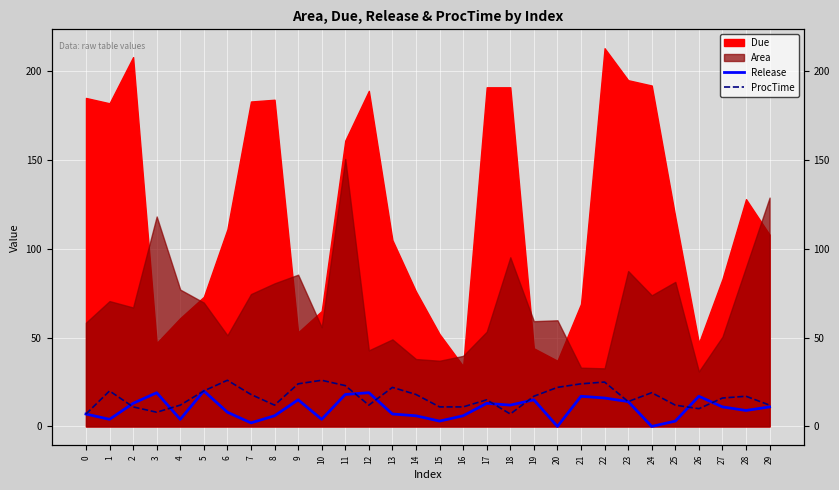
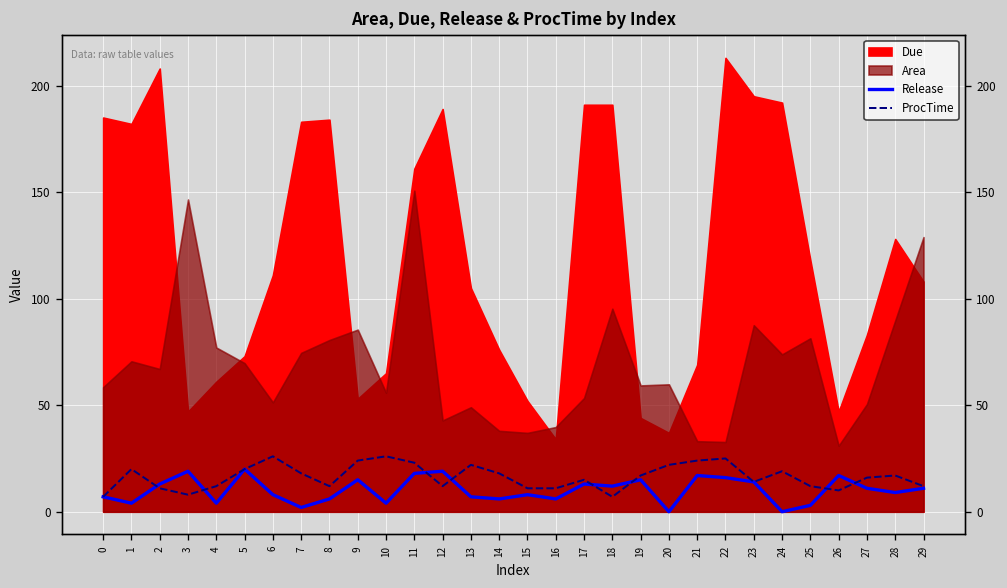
  {
    "Due": {
      "0": 185,
      "1": 182,
      "2": 208,
      "3": 47,
      "4": 61,
      "5": 73,
      "6": 111,
      "7": 183,
      "8": 184,
      "9": 53,
      "10": 65,
      "11": 161,
      "12": 189,
      "13": 105,
      "14": 76,
      "15": 52,
      "16": 34,
      "17": 191,
      "18": 191,
      "19": 44,
      "20": 37,
      "21": 69,
      "22": 213,
      "23": 195,
      "24": 192,
      "25": 118,
      "26": 47,
      "27": 83,
      "28": 128,
      "29": 108
    },
    "Release": {
      "1": 4,
      "2": 13,
      "3": 19,
      "4": 4,
      "6": 8,
      "7": 2,
      "8": 6,
      "9": 15,
      "10": 4,
      "11": 18,
      "12": 19,
      "13": 7,
      "14": 6,
-     "15": 3,
+     "15": 8,
      "16": 6,
      "17": 13,
      "18": 12,
      "19": 15,
      "20": 0,
      "21": 17,
      "22": 16,
      "24": 0,
      "25": 3,
      "26": 17,
      "27": 11,
      "28": 9
    },
    "Area": {
      "0": 58,
      "1": 71,
      "2": 67,
-     "3": 118,
+     "3": 147,
      "4": 77,
      "5": 70,
      "6": 51,
      "7": 75,
      "8": 81,
      "9": 85,
      "10": 56,
      "11": 151,
      "12": 43,
      "13": 49,
      "14": 38,
      "15": 37,
      "16": 40,
      "17": 53,
      "18": 95,
      "19": 59,
      "20": 60,
      "21": 33,
      "22": 33,
      "23": 88,
      "24": 74,
      "25": 81,
      "26": 31,
      "27": 50,
      "28": 90,
      "29": 129
    },
    "ProcTime": {
      "1": 20,
      "2": 11,
      "3": 8,
      "4": 12,
      "6": 26,
      "7": 18,
      "8": 12,
      "9": 24,
      "10": 26,
      "11": 23,
      "12": 12,
      "13": 22,
      "14": 18,
      "15": 11,
      "16": 11,
      "17": 15,
      "18": 7,
      "19": 17,
      "20": 22,
      "21": 24,
      "22": 25,
      "24": 19,
      "25": 12,
      "26": 10,
      "27": 16,
      "28": 17
    }
  }
